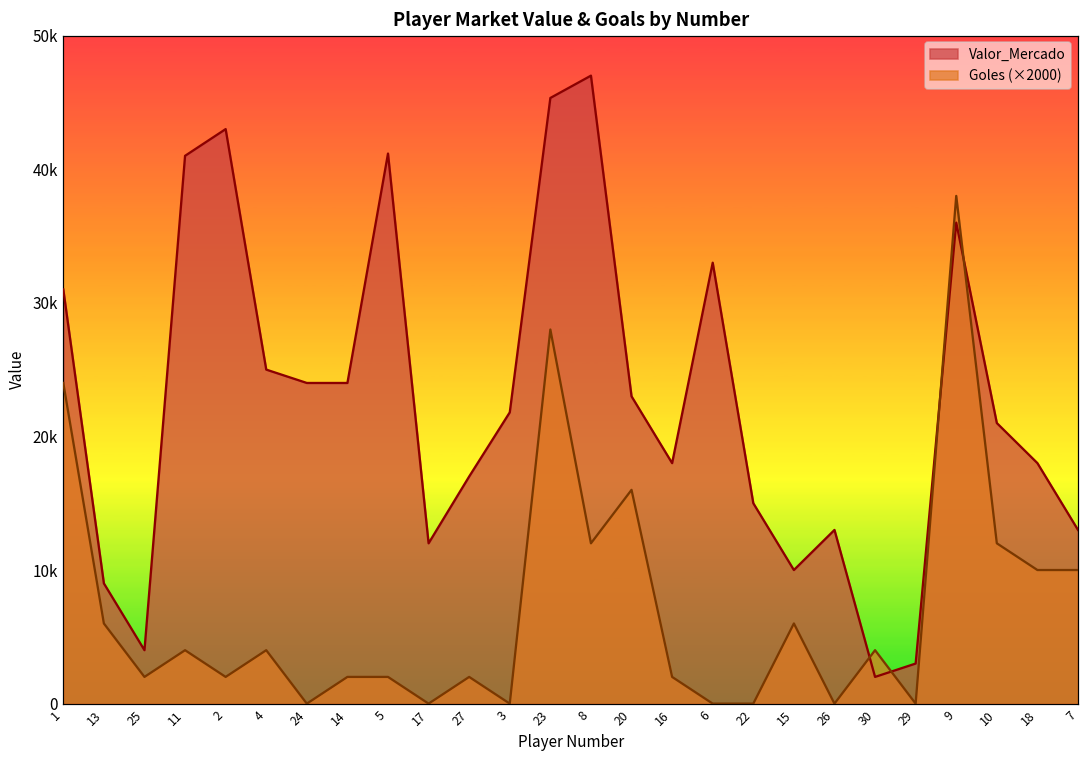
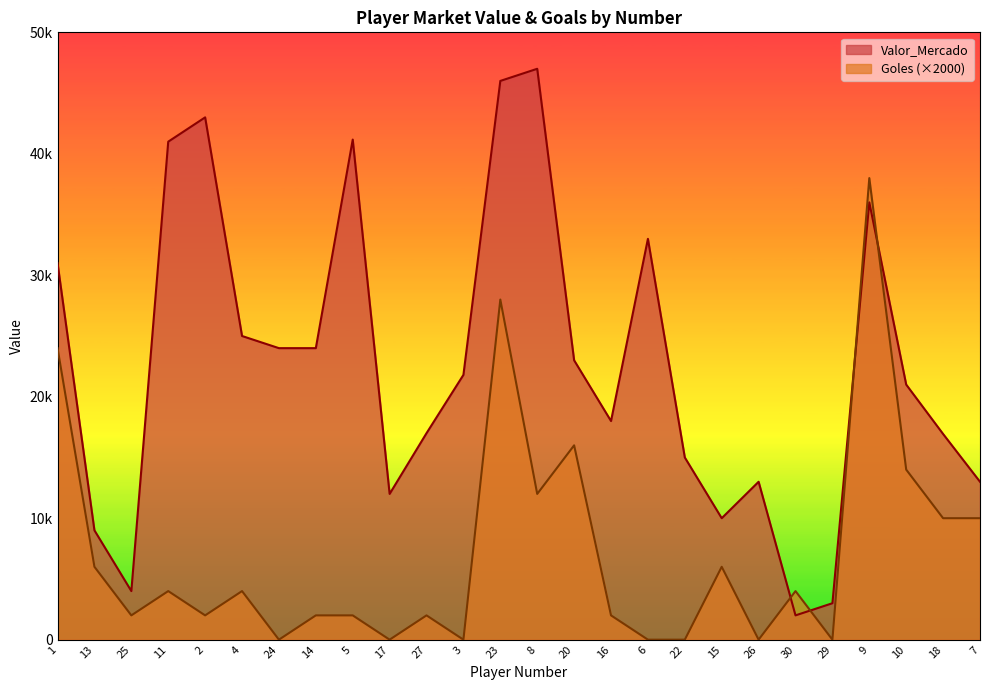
  {
    "Valor_Mercado": {
      "1": 31000,
      "13": 9000,
      "25": 4000,
      "11": 41000,
      "2": 43000,
      "4": 25000,
      "24": 24000,
      "14": 24000,
      "5": 41200,
      "17": 12000,
      "27": 17000,
      "3": 21800,
-     "23": 45300,
+     "23": 46000,
      "8": 47000,
      "20": 23000,
      "16": 18000,
      "6": 33000,
      "22": 15000,
      "15": 10000,
      "26": 13000,
      "30": 2000,
      "29": 3000,
      "9": 36000,
      "10": 21000,
-     "18": 18000,
+     "18": 16900,
      "7": 13000
    },
    "Goles (×2000)": {
      "1": 24000,
      "13": 6000,
      "25": 2000,
      "11": 4000,
      "2": 2000,
      "4": 4000,
      "24": 0,
      "14": 2000,
      "5": 2000,
      "17": 0,
      "27": 2000,
      "3": 0,
      "23": 28000,
      "8": 12000,
      "20": 16000,
      "16": 2000,
      "6": 0,
      "22": 0,
      "15": 6000,
      "26": 0,
      "30": 4000,
      "29": 0,
      "9": 38000,
-     "10": 12000,
+     "10": 14000,
      "18": 10000,
      "7": 10000
    }
  }
